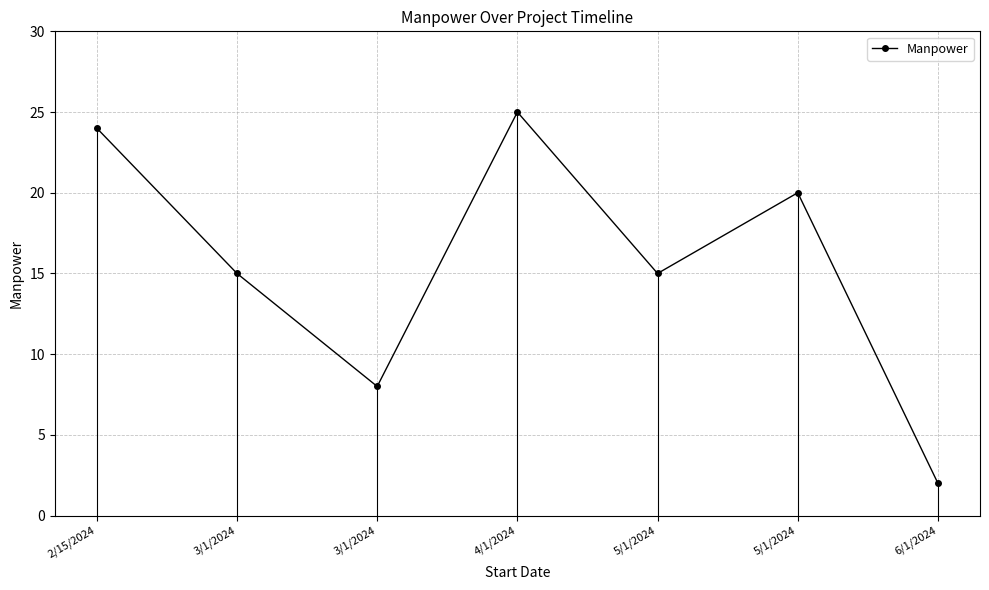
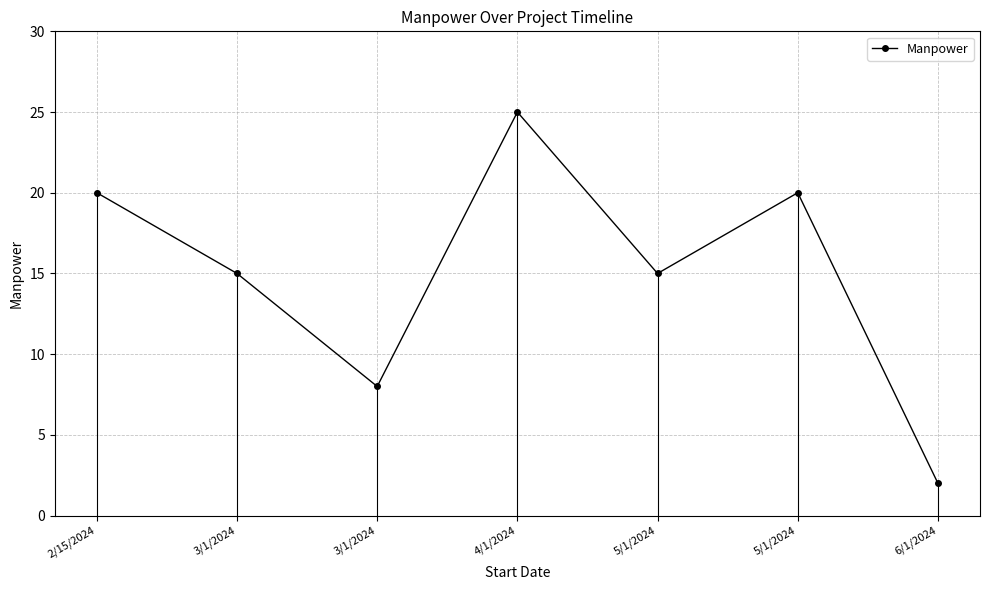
  {
-   "2/15/2024": 24,
+   "2/15/2024": 20,
    "4/1/2024": 25,
    "6/1/2024": 2
  }
